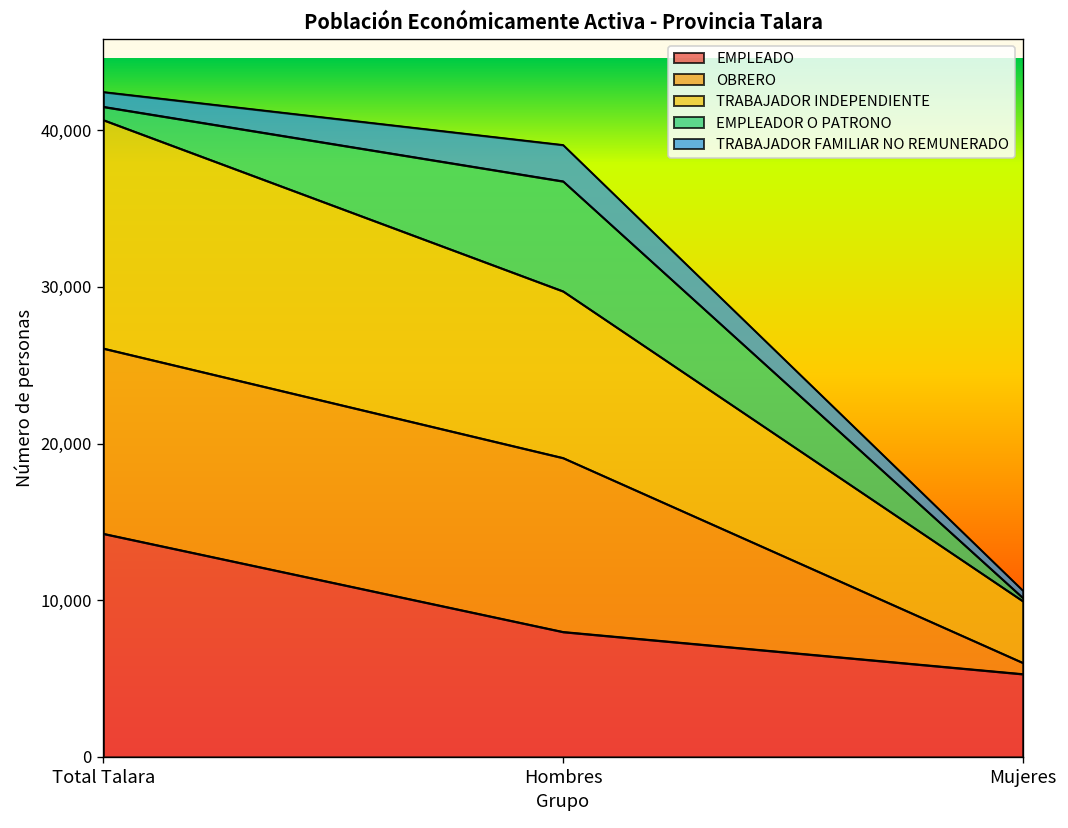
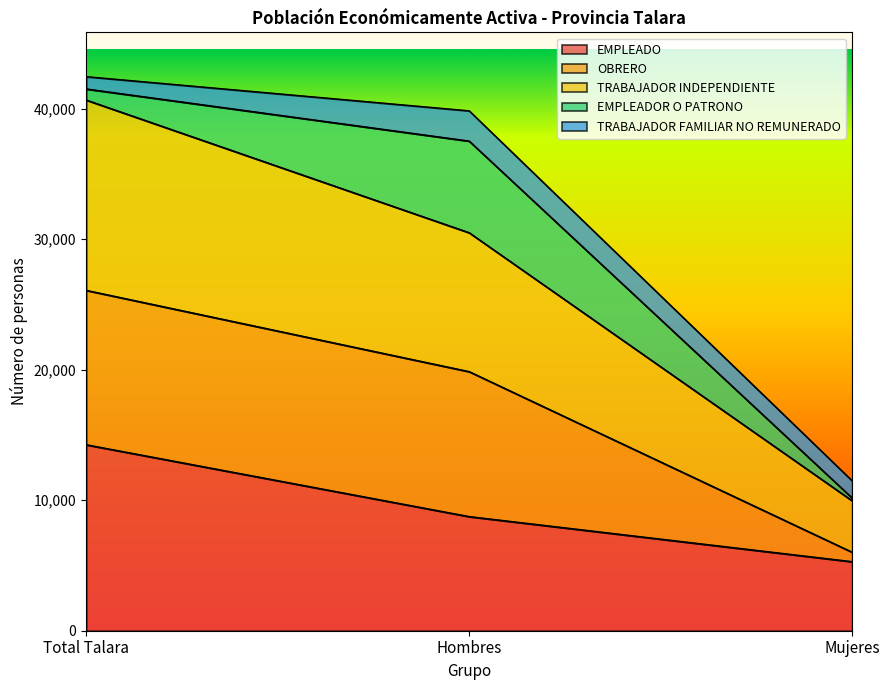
  {
    "EMPLEADO": {
      "Total Talara": "14,200",
-     "Hombres": "8,000",
+     "Hombres": "8,700",
      "Mujeres": "5,300"
    },
    "EMPLEADOR O PATRONO": {
      "Total Talara": "800",
      "Hombres": "7,000",
      "Mujeres": "200"
    },
    "TRABAJADOR FAMILIAR NO REMUNERADO": {
      "Total Talara": "900",
      "Hombres": "2,300",
-     "Mujeres": "500"
+     "Mujeres": "1,300"
    }
  }
